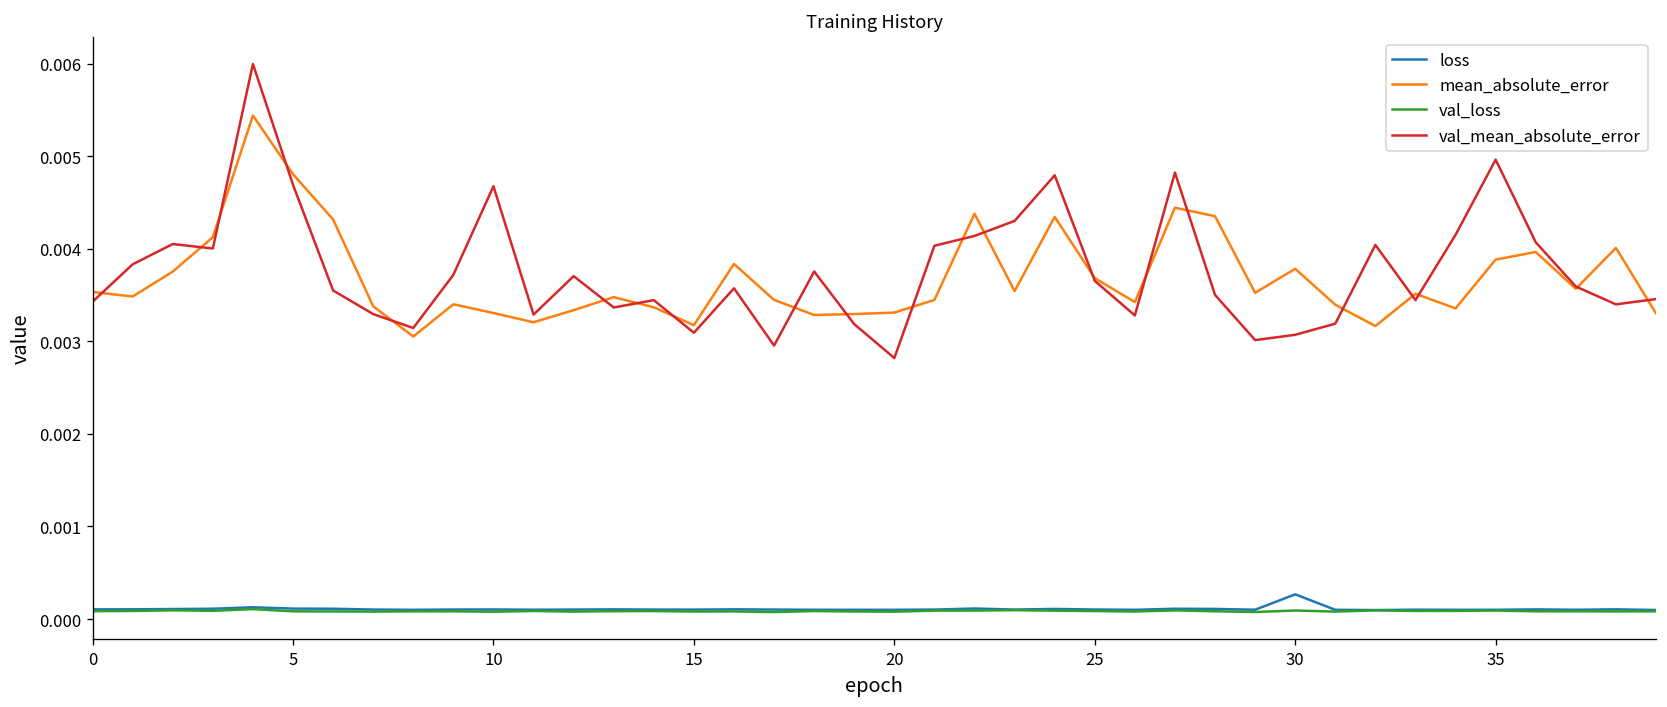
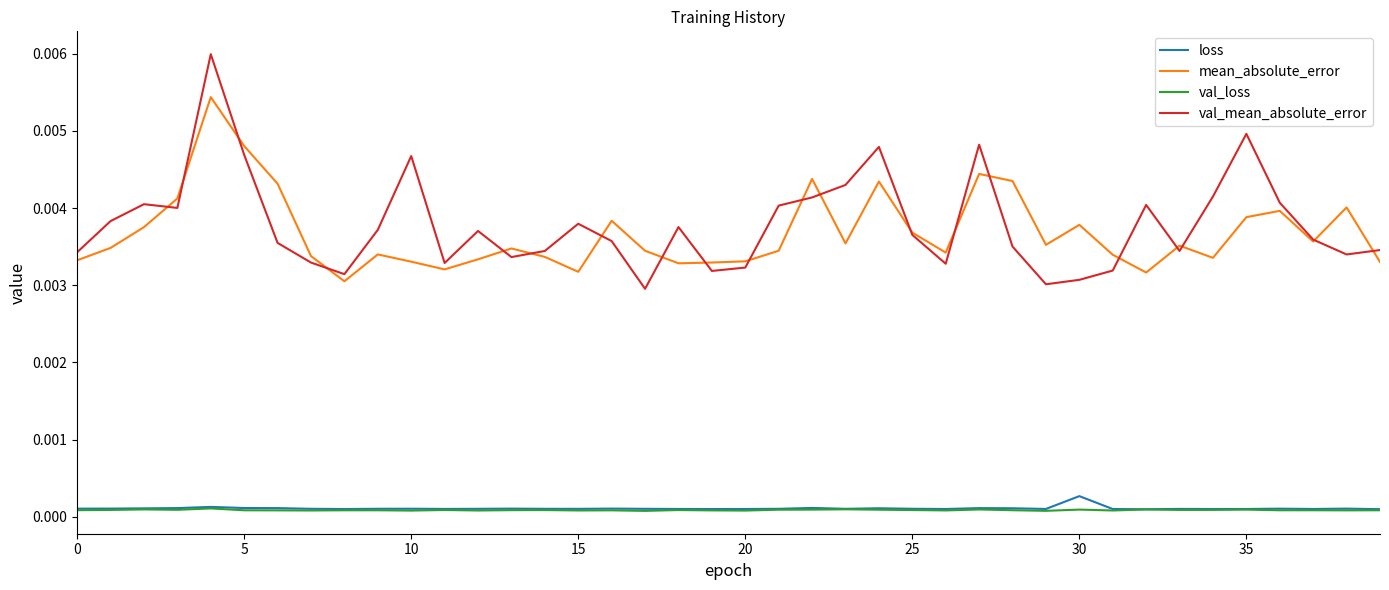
  {
    "loss": {
      "30": 0.0003
    },
    "mean_absolute_error": {
-     "0": 0.0035,
+     "0": 0.0033,
      "5": 0.0048,
      "10": 0.0033,
      "15": 0.0032,
      "20": 0.0033,
      "30": 0.0038,
      "35": 0.0039
    },
    "val_loss": {
      "30": 0.0001
    },
    "val_mean_absolute_error": {
      "0": 0.0034,
      "5": 0.0047,
      "10": 0.0047,
-     "15": 0.0031,
-     "20": 0.0028,
+     "15": 0.0038,
+     "20": 0.0032,
      "30": 0.0031,
      "35": 0.0050
    }
  }
